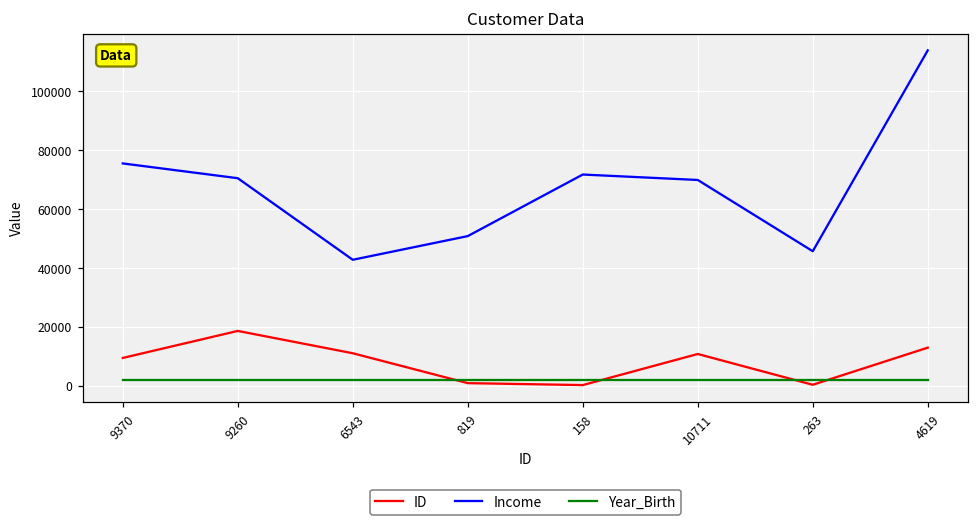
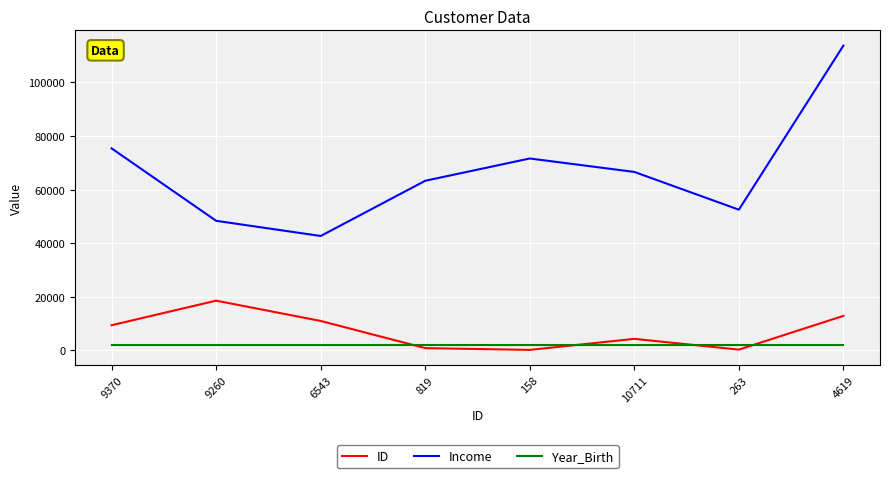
  {
    "ID": {
      "9370": 9000,
      "9260": 19000,
      "6543": 11000,
      "819": 1000,
      "158": 0,
-     "10711": 11000,
+     "10711": 4000,
      "263": 0,
      "4619": 13000
    },
    "Income": {
      "9370": 75000,
-     "9260": 70000,
+     "9260": 48000,
      "6543": 43000,
-     "819": 51000,
+     "819": 63000,
      "158": 72000,
-     "10711": 70000,
-     "263": 46000,
+     "10711": 67000,
+     "263": 52000,
      "4619": 114000
    },
    "Year_Birth": {
      "9370": 2000,
      "9260": 2000,
      "6543": 2000,
      "819": 2000,
      "158": 2000,
      "10711": 2000,
      "263": 2000,
      "4619": 2000
    }
  }
